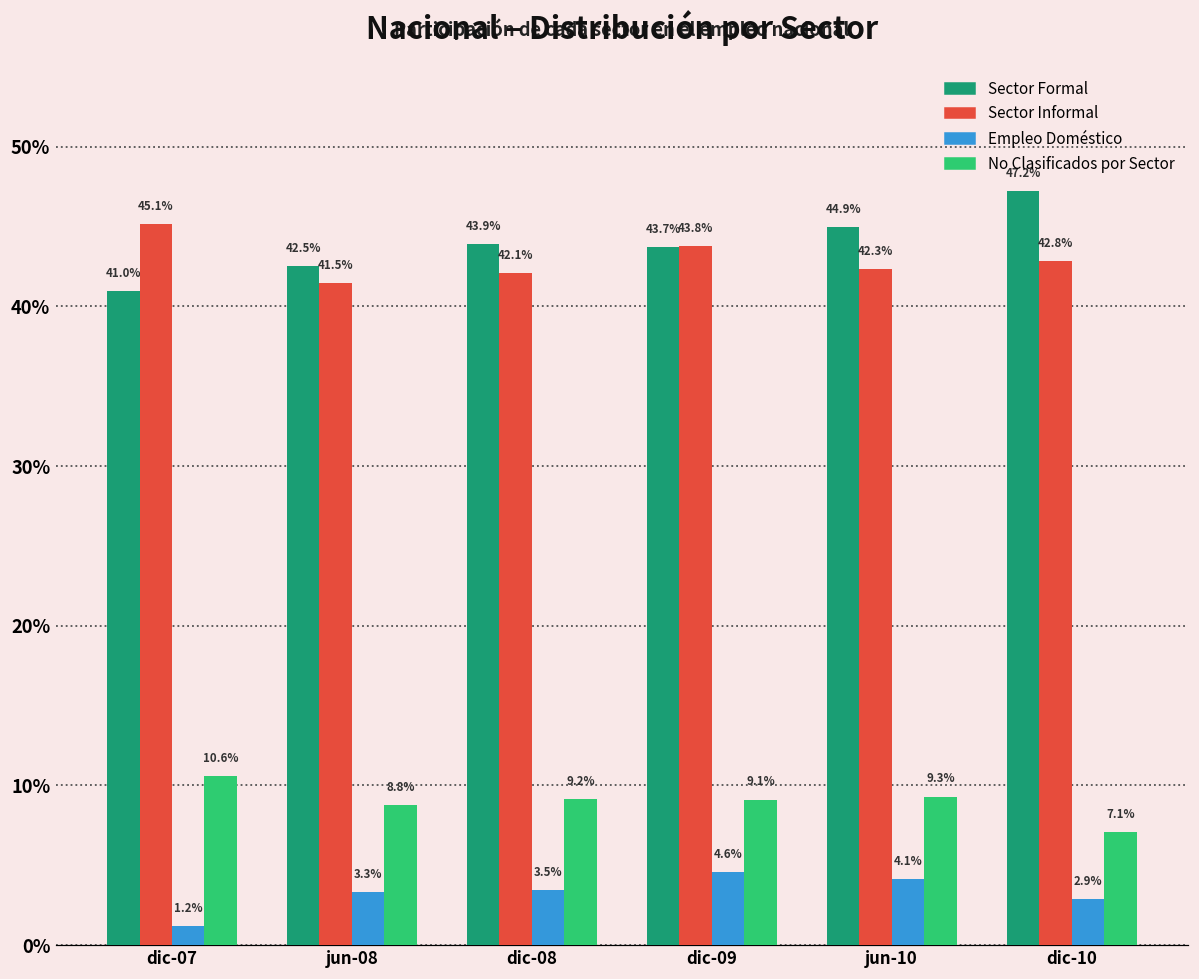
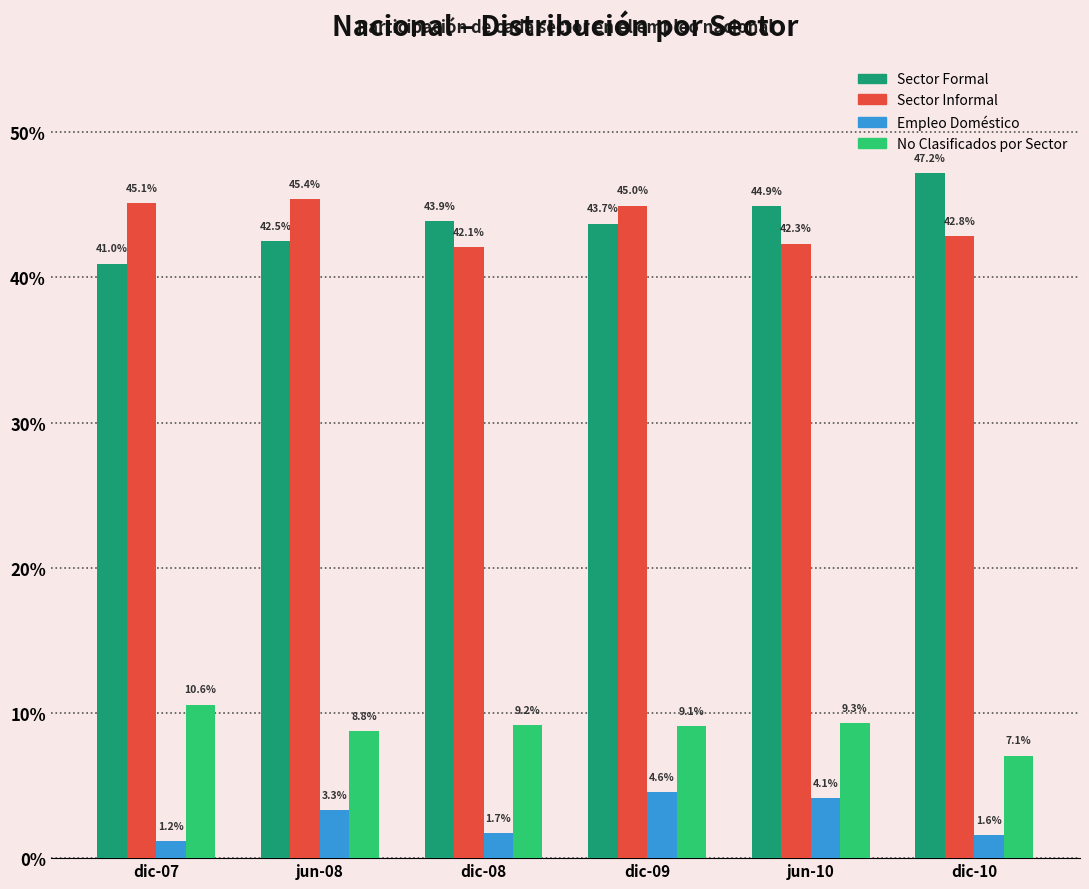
  {
    "Sector Informal": {
      "dic-07": "45.1%",
-     "jun-08": "41.5%",
+     "jun-08": "45.4%",
      "dic-08": "42.1%",
-     "dic-09": "43.8%",
+     "dic-09": "45.0%",
      "jun-10": "42.3%",
      "dic-10": "42.8%"
    },
    "Empleo Doméstico": {
      "dic-07": "1.2%",
      "jun-08": "3.3%",
-     "dic-08": "3.5%",
+     "dic-08": "1.7%",
      "dic-09": "4.6%",
      "jun-10": "4.1%",
-     "dic-10": "2.9%"
+     "dic-10": "1.6%"
    }
  }
